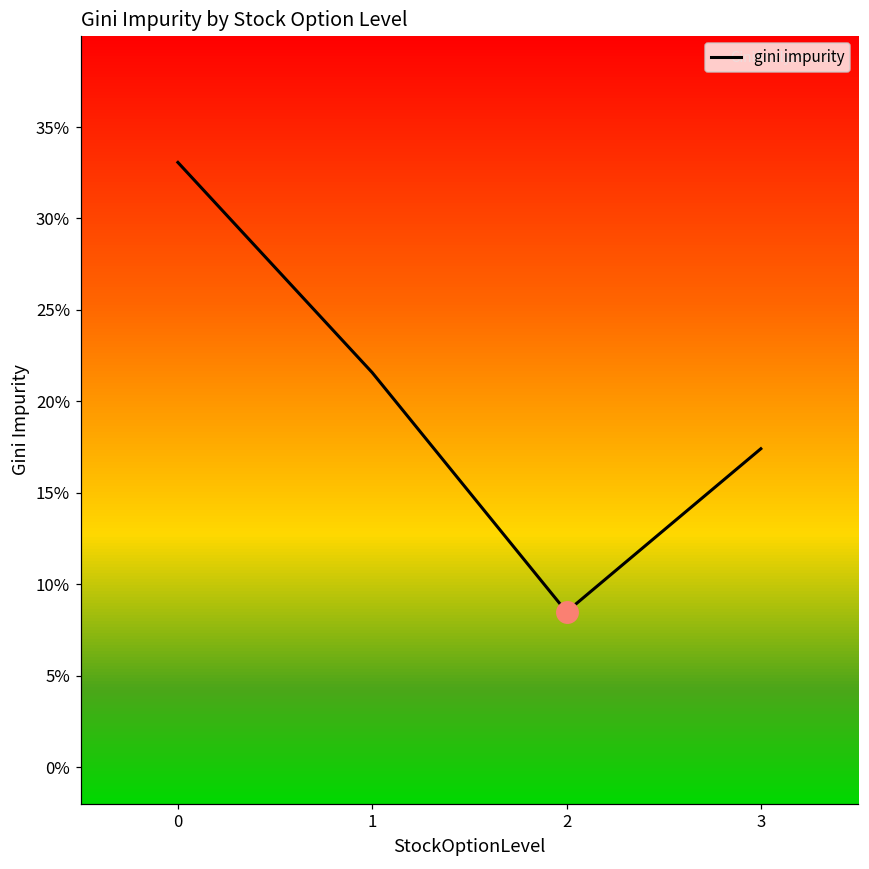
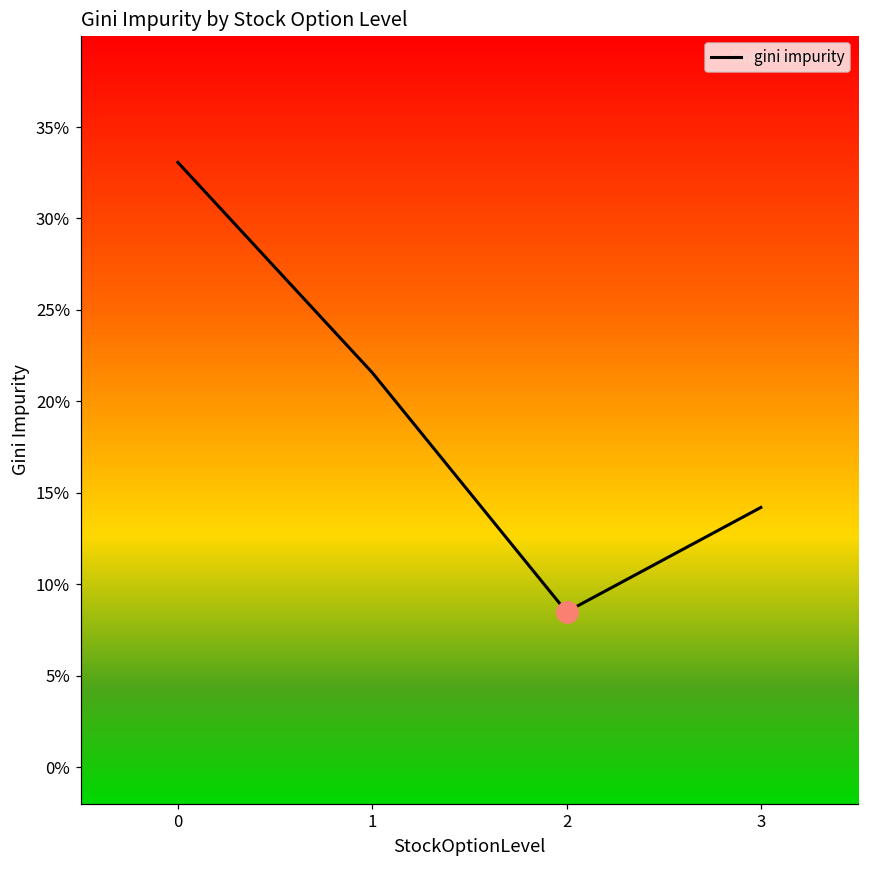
  {
    "gini impurity": {
      "0": "33.1%",
      "1": "21.6%",
-     "3": "17.4%"
+     "3": "14.2%"
    }
  }
